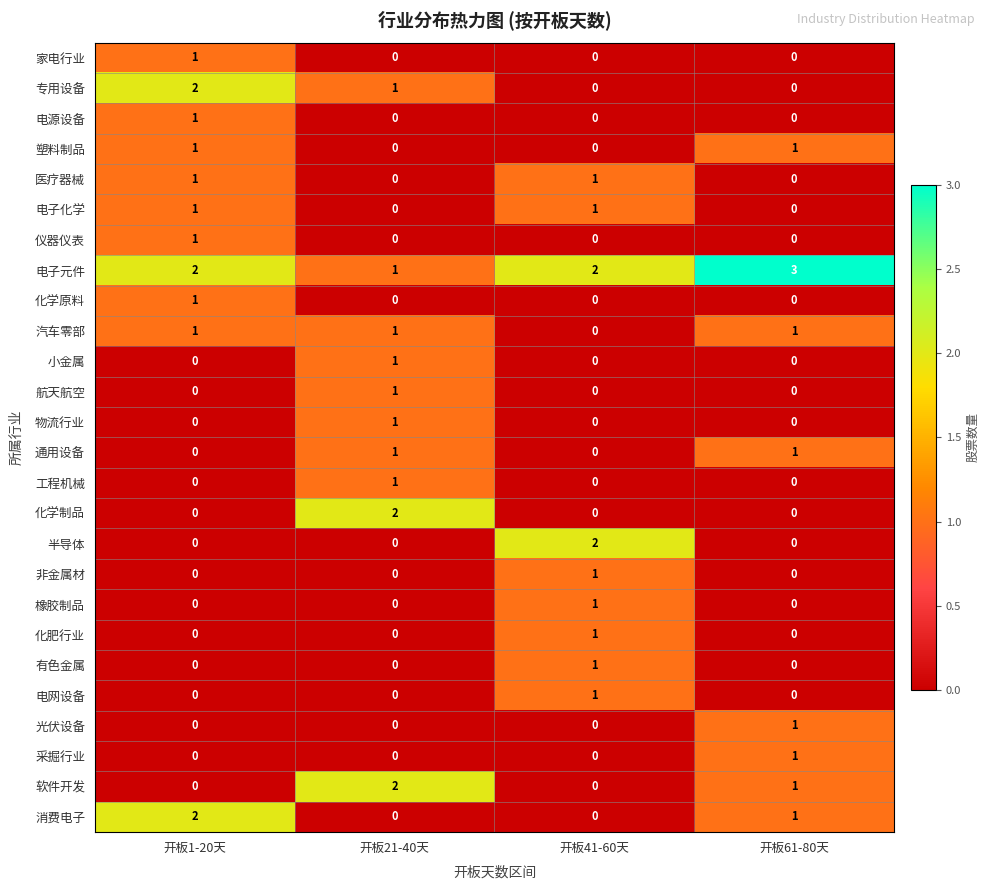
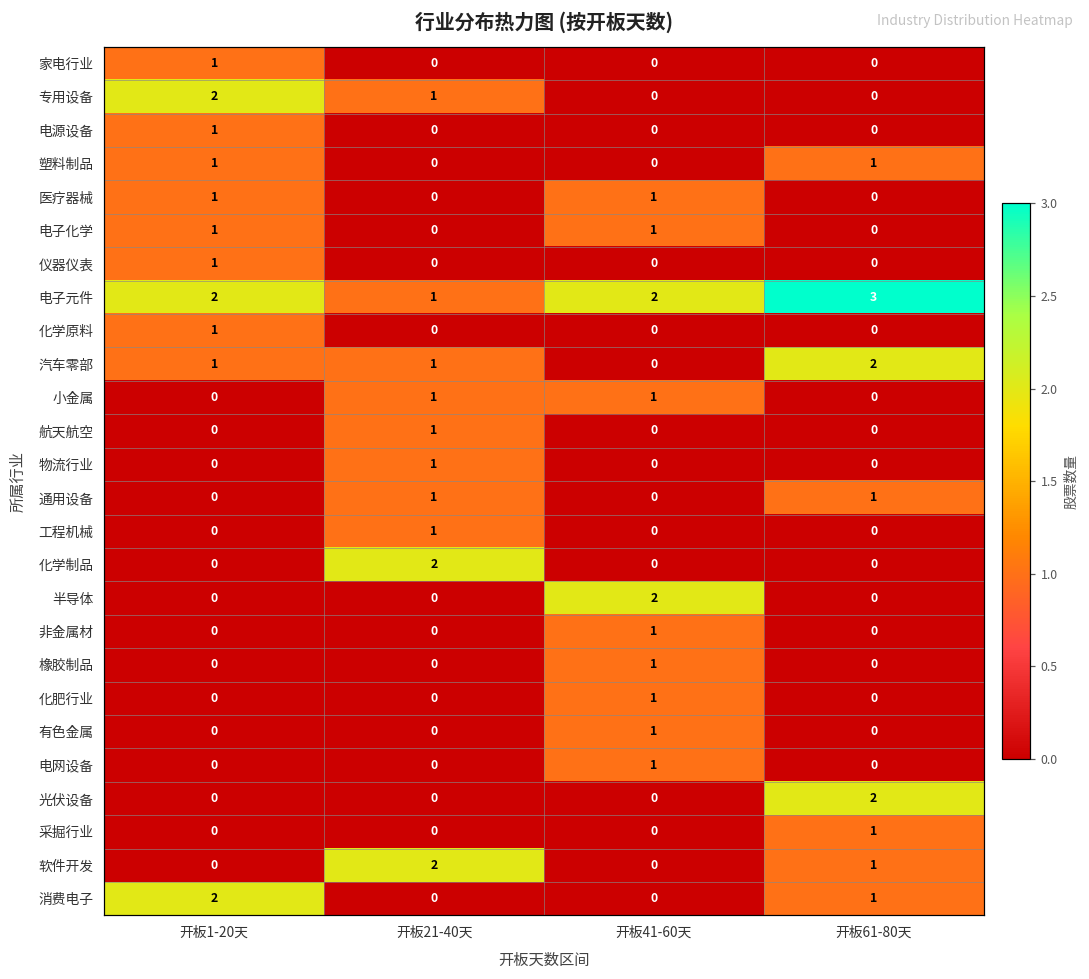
  {
    "家电行业": {
      "开板1-20天": 1,
      "开板21-40天": 0,
      "开板41-60天": 0,
      "开板61-80天": 0
    },
    "专用设备": {
      "开板1-20天": 2,
      "开板21-40天": 1,
      "开板41-60天": 0,
      "开板61-80天": 0
    },
    "电源设备": {
      "开板1-20天": 1,
      "开板21-40天": 0,
      "开板41-60天": 0,
      "开板61-80天": 0
    },
    "塑料制品": {
      "开板1-20天": 1,
      "开板21-40天": 0,
      "开板41-60天": 0,
      "开板61-80天": 1
    },
    "医疗器械": {
      "开板1-20天": 1,
      "开板21-40天": 0,
      "开板41-60天": 1,
      "开板61-80天": 0
    },
    "电子化学": {
      "开板1-20天": 1,
      "开板21-40天": 0,
      "开板41-60天": 1,
      "开板61-80天": 0
    },
    "仪器仪表": {
      "开板1-20天": 1,
      "开板21-40天": 0,
      "开板41-60天": 0,
      "开板61-80天": 0
    },
    "电子元件": {
      "开板1-20天": 2,
      "开板21-40天": 1,
      "开板41-60天": 2,
      "开板61-80天": 3
    },
    "化学原料": {
      "开板1-20天": 1,
      "开板21-40天": 0,
      "开板41-60天": 0,
      "开板61-80天": 0
    },
    "汽车零部": {
      "开板1-20天": 1,
      "开板21-40天": 1,
      "开板41-60天": 0,
-     "开板61-80天": 1
+     "开板61-80天": 2
    },
    "小金属": {
      "开板1-20天": 0,
      "开板21-40天": 1,
-     "开板41-60天": 0,
+     "开板41-60天": 1,
      "开板61-80天": 0
    },
    "航天航空": {
      "开板1-20天": 0,
      "开板21-40天": 1,
      "开板41-60天": 0,
      "开板61-80天": 0
    },
    "物流行业": {
      "开板1-20天": 0,
      "开板21-40天": 1,
      "开板41-60天": 0,
      "开板61-80天": 0
    },
    "通用设备": {
      "开板1-20天": 0,
      "开板21-40天": 1,
      "开板41-60天": 0,
      "开板61-80天": 1
    },
    "工程机械": {
      "开板1-20天": 0,
      "开板21-40天": 1,
      "开板41-60天": 0,
      "开板61-80天": 0
    },
    "化学制品": {
      "开板1-20天": 0,
      "开板21-40天": 2,
      "开板41-60天": 0,
      "开板61-80天": 0
    },
    "半导体": {
      "开板1-20天": 0,
      "开板21-40天": 0,
      "开板41-60天": 2,
      "开板61-80天": 0
    },
    "非金属材": {
      "开板1-20天": 0,
      "开板21-40天": 0,
      "开板41-60天": 1,
      "开板61-80天": 0
    },
    "橡胶制品": {
      "开板1-20天": 0,
      "开板21-40天": 0,
      "开板41-60天": 1,
      "开板61-80天": 0
    },
    "化肥行业": {
      "开板1-20天": 0,
      "开板21-40天": 0,
      "开板41-60天": 1,
      "开板61-80天": 0
    },
    "有色金属": {
      "开板1-20天": 0,
      "开板21-40天": 0,
      "开板41-60天": 1,
      "开板61-80天": 0
    },
    "电网设备": {
      "开板1-20天": 0,
      "开板21-40天": 0,
      "开板41-60天": 1,
      "开板61-80天": 0
    },
    "光伏设备": {
      "开板1-20天": 0,
      "开板21-40天": 0,
      "开板41-60天": 0,
-     "开板61-80天": 1
+     "开板61-80天": 2
    },
    "采掘行业": {
      "开板1-20天": 0,
      "开板21-40天": 0,
      "开板41-60天": 0,
      "开板61-80天": 1
    },
    "软件开发": {
      "开板1-20天": 0,
      "开板21-40天": 2,
      "开板41-60天": 0,
      "开板61-80天": 1
    },
    "消费电子": {
      "开板1-20天": 2,
      "开板21-40天": 0,
      "开板41-60天": 0,
      "开板61-80天": 1
    }
  }
